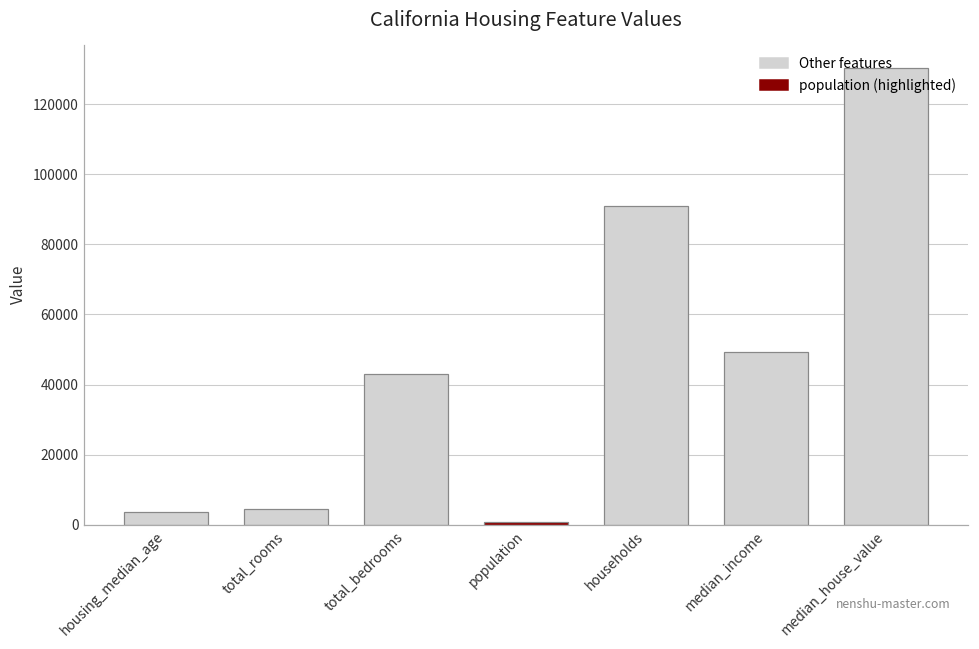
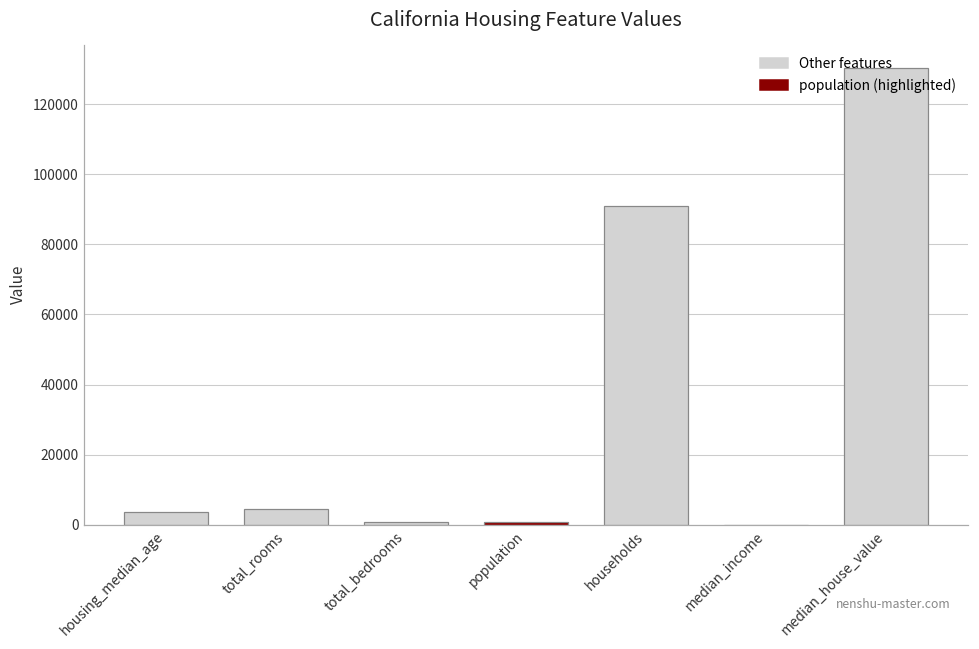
  {
    "housing_median_age": 4000,
    "total_rooms": 4000,
-   "total_bedrooms": 43000,
+   "total_bedrooms": 1000,
    "population": 1000,
    "households": 91000,
-   "median_income": 49000,
+   "median_income": 0,
    "median_house_value": 130000
  }
